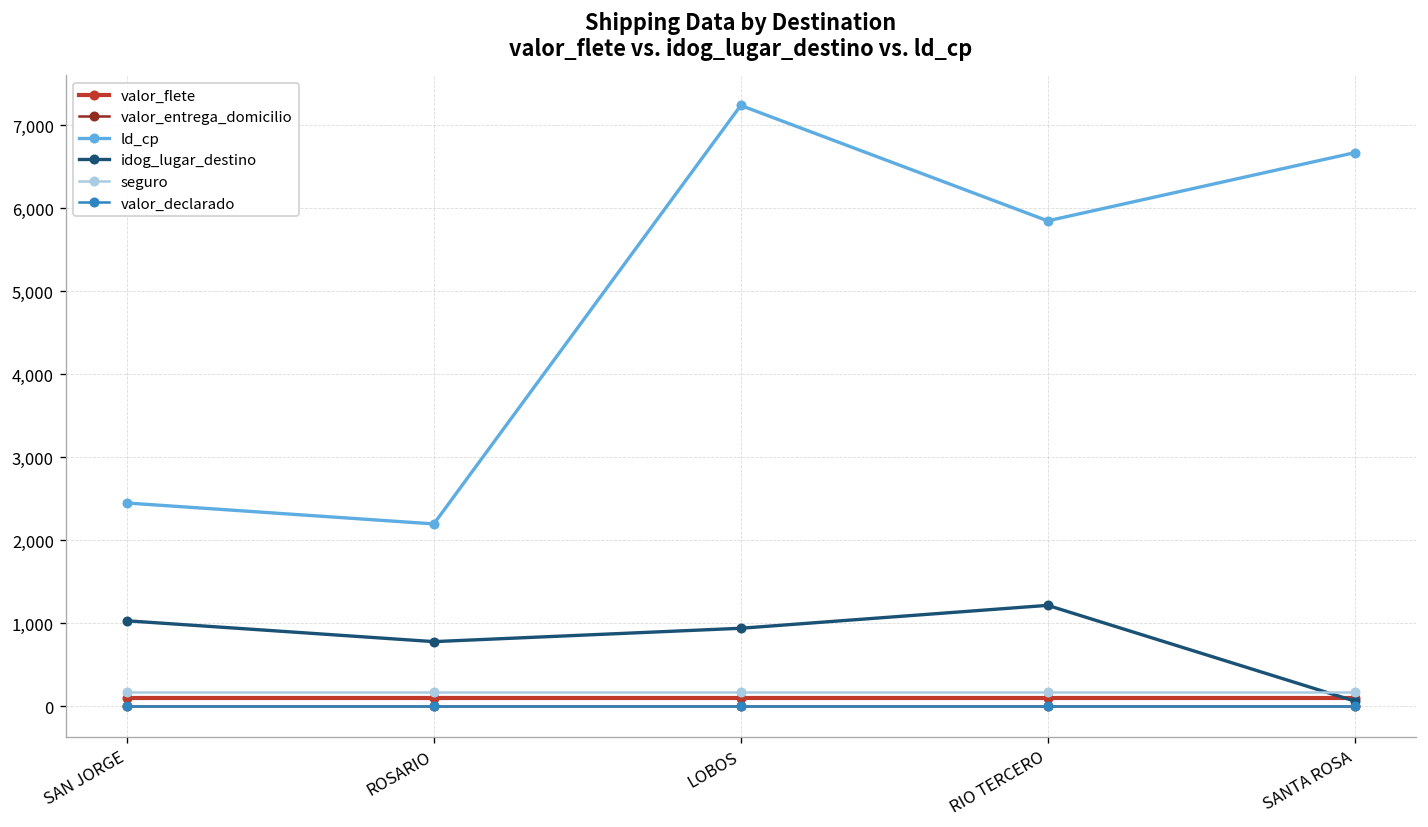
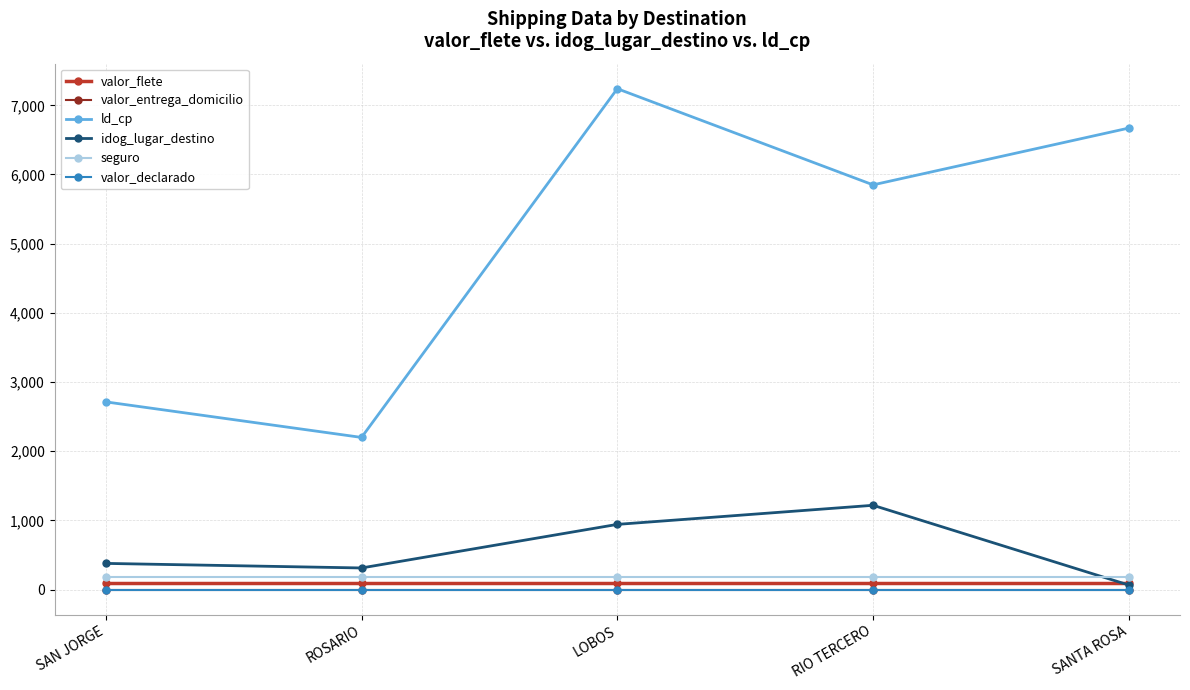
  {
    "valor_flete": {
      "SAN JORGE": "100",
      "ROSARIO": "100",
      "LOBOS": "100",
      "RIO TERCERO": "100"
    },
    "valor_declarado": {
      "SAN JORGE": "0",
      "ROSARIO": "0",
      "LOBOS": "0",
      "RIO TERCERO": "0",
      "SANTA ROSA": "0"
    },
    "ld_cp": {
-     "SAN JORGE": "2,500",
+     "SAN JORGE": "2,700",
      "ROSARIO": "2,200",
      "LOBOS": "7,200",
      "RIO TERCERO": "5,900",
      "SANTA ROSA": "6,700"
    },
    "idog_lugar_destino": {
-     "SAN JORGE": "1,000",
-     "ROSARIO": "800",
+     "SAN JORGE": "400",
+     "ROSARIO": "300",
      "LOBOS": "900",
      "RIO TERCERO": "1,200"
    },
    "seguro": {
      "SAN JORGE": "200",
      "ROSARIO": "200",
      "LOBOS": "200",
      "RIO TERCERO": "200",
      "SANTA ROSA": "200"
    }
  }
